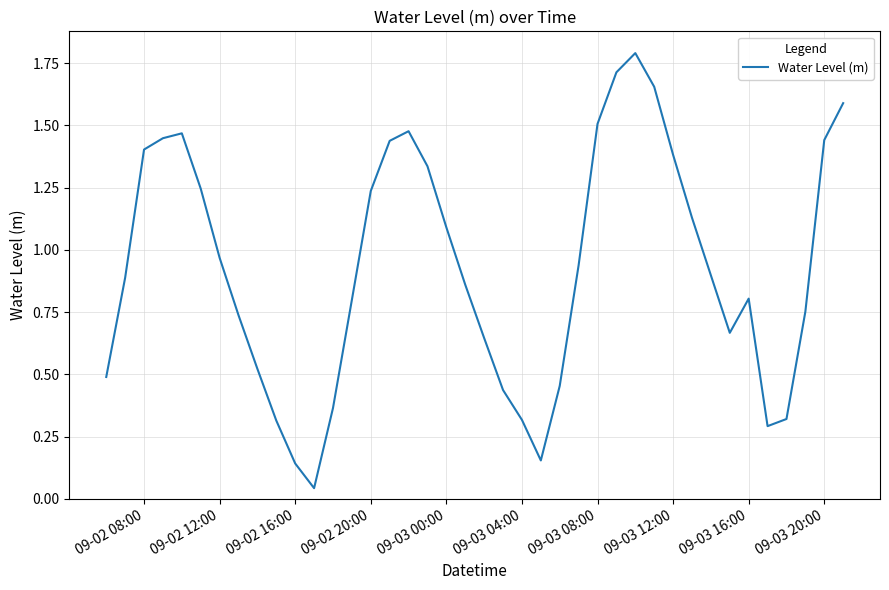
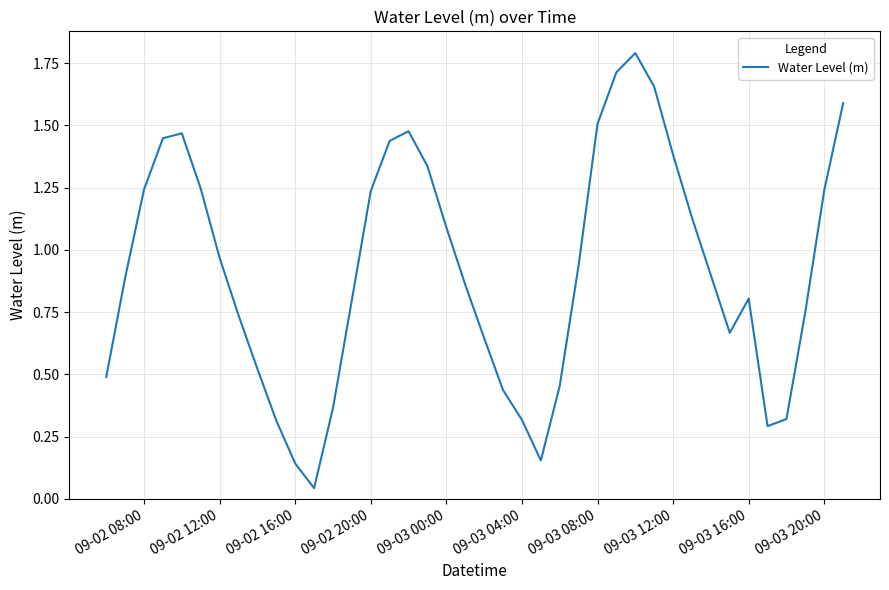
  {
-   "09-02 08:00": 1.40,
+   "09-02 08:00": 1.24,
    "09-02 12:00": 0.97,
    "09-02 16:00": 0.14,
    "09-02 20:00": 1.24,
    "09-03 00:00": 1.09,
    "09-03 04:00": 0.32,
    "09-03 08:00": 1.51,
    "09-03 12:00": 1.38,
    "09-03 16:00": 0.80,
-   "09-03 20:00": 1.44
+   "09-03 20:00": 1.24
  }
